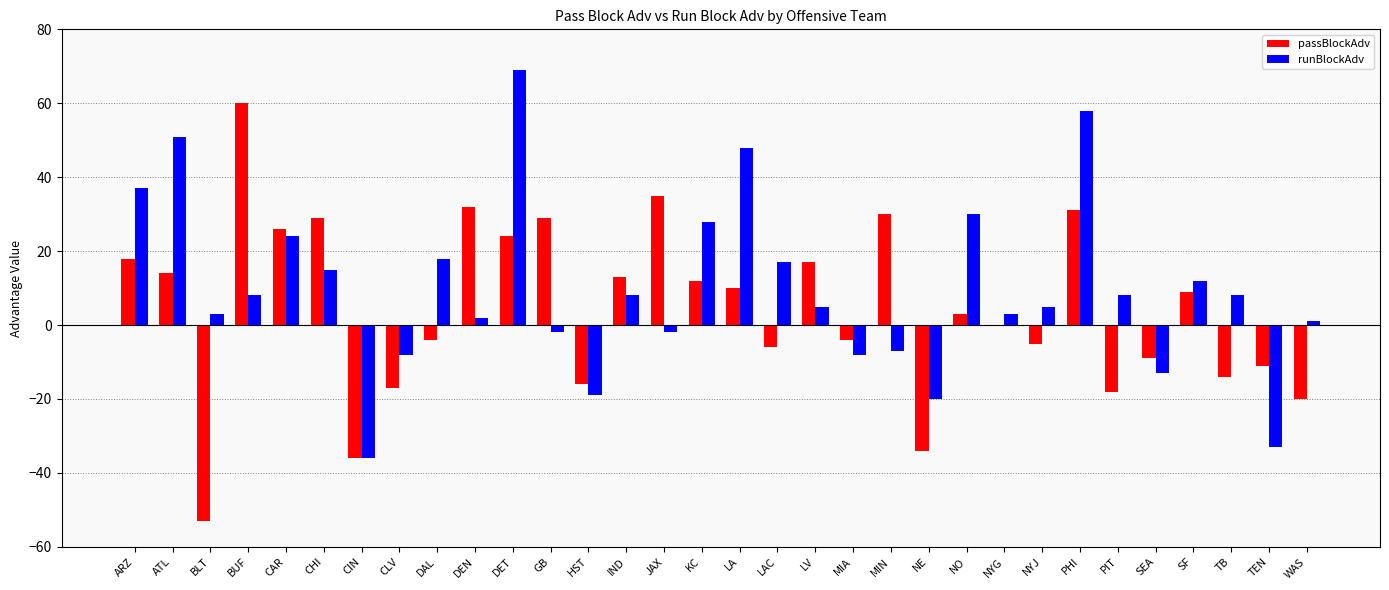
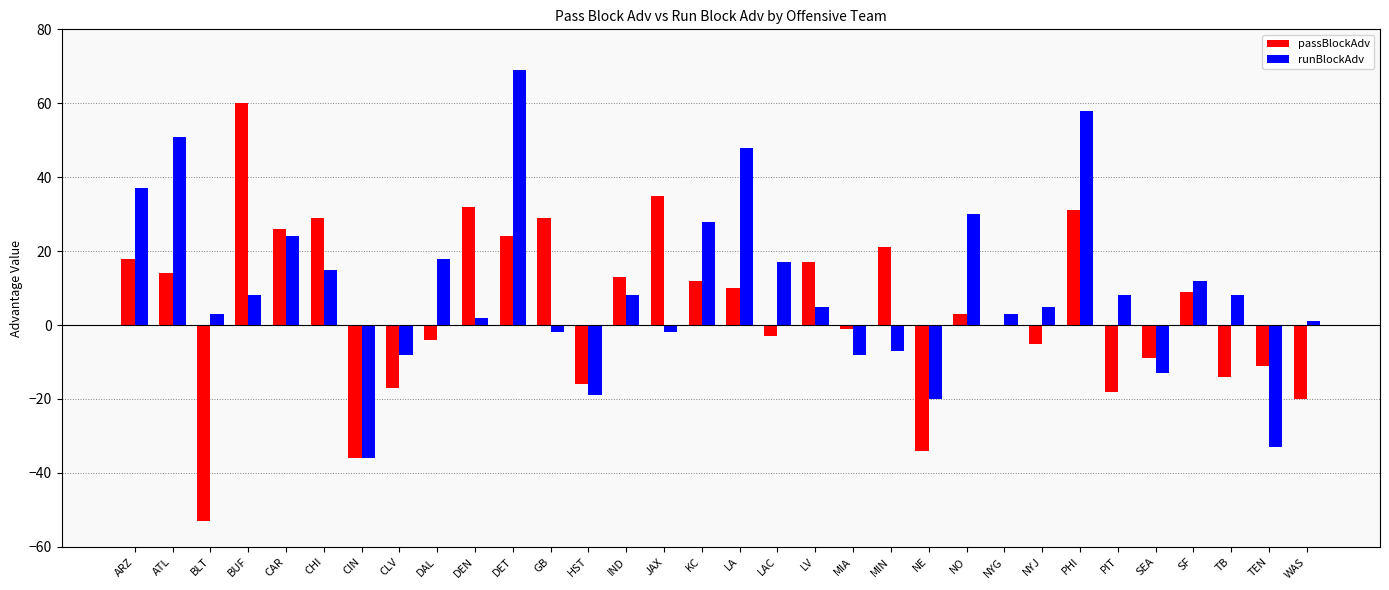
  {
    "passBlockAdv": {
      "ARZ": 18,
      "ATL": 14,
      "BLT": -53,
      "BUF": 60,
      "CAR": 26,
      "CHI": 29,
      "CIN": -36,
      "CLV": -17,
      "DAL": -4,
      "DEN": 32,
      "DET": 24,
      "GB": 29,
      "HST": -16,
      "IND": 13,
      "JAX": 35,
      "KC": 12,
      "LA": 10,
-     "LAC": -6,
+     "LAC": -3,
      "LV": 17,
-     "MIA": -4,
-     "MIN": 30,
+     "MIA": -1,
+     "MIN": 21,
      "NE": -34,
      "NO": 3,
      "NYG": 0,
      "NYJ": -5,
      "PHI": 31,
      "PIT": -18,
      "SEA": -9,
      "SF": 9,
      "TB": -14,
      "TEN": -11,
      "WAS": -20
    },
    "runBlockAdv": {
      "ARZ": 37,
      "ATL": 51,
      "BLT": 3,
      "BUF": 8,
      "CAR": 24,
      "CHI": 15,
      "CIN": -36,
      "CLV": -8,
      "DAL": 18,
      "DEN": 2,
      "DET": 69,
      "GB": -2,
      "HST": -19,
      "IND": 8,
      "JAX": -2,
      "KC": 28,
      "LA": 48,
      "LAC": 17,
      "LV": 5,
      "MIA": -8,
      "MIN": -7,
      "NE": -20,
      "NO": 30,
      "NYG": 3,
      "NYJ": 5,
      "PHI": 58,
      "PIT": 8,
      "SEA": -13,
      "SF": 12,
      "TB": 8,
      "TEN": -33,
      "WAS": 1
    }
  }
